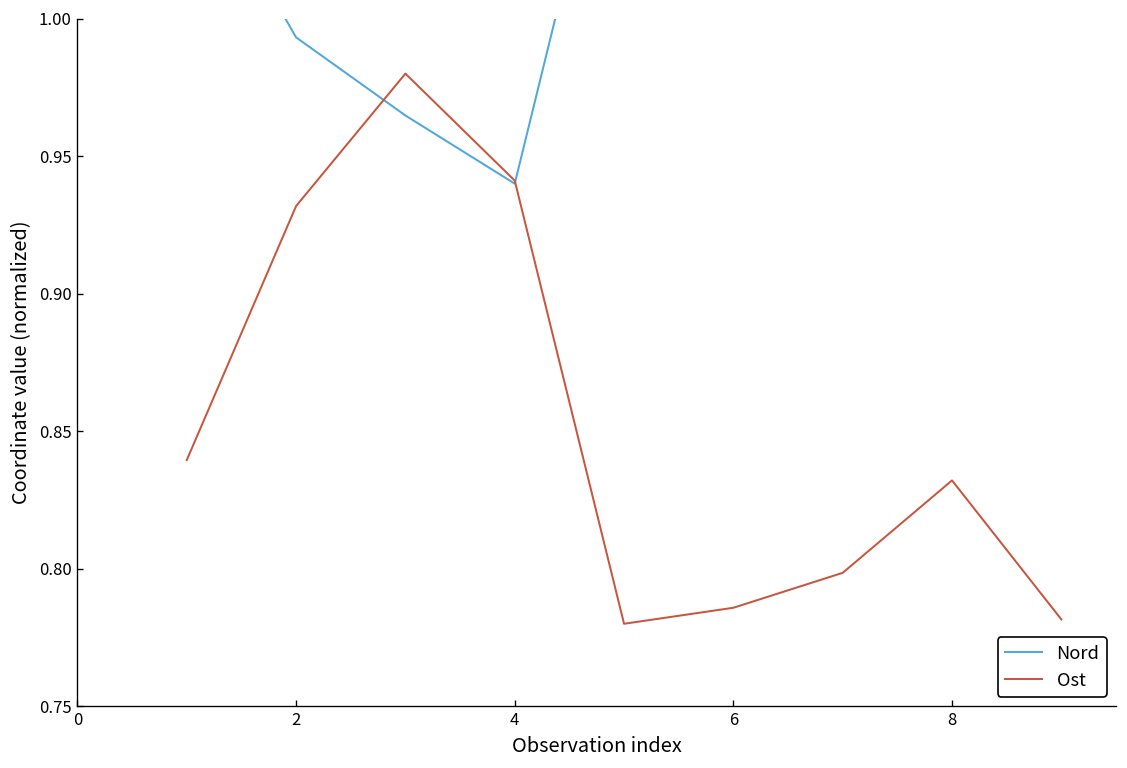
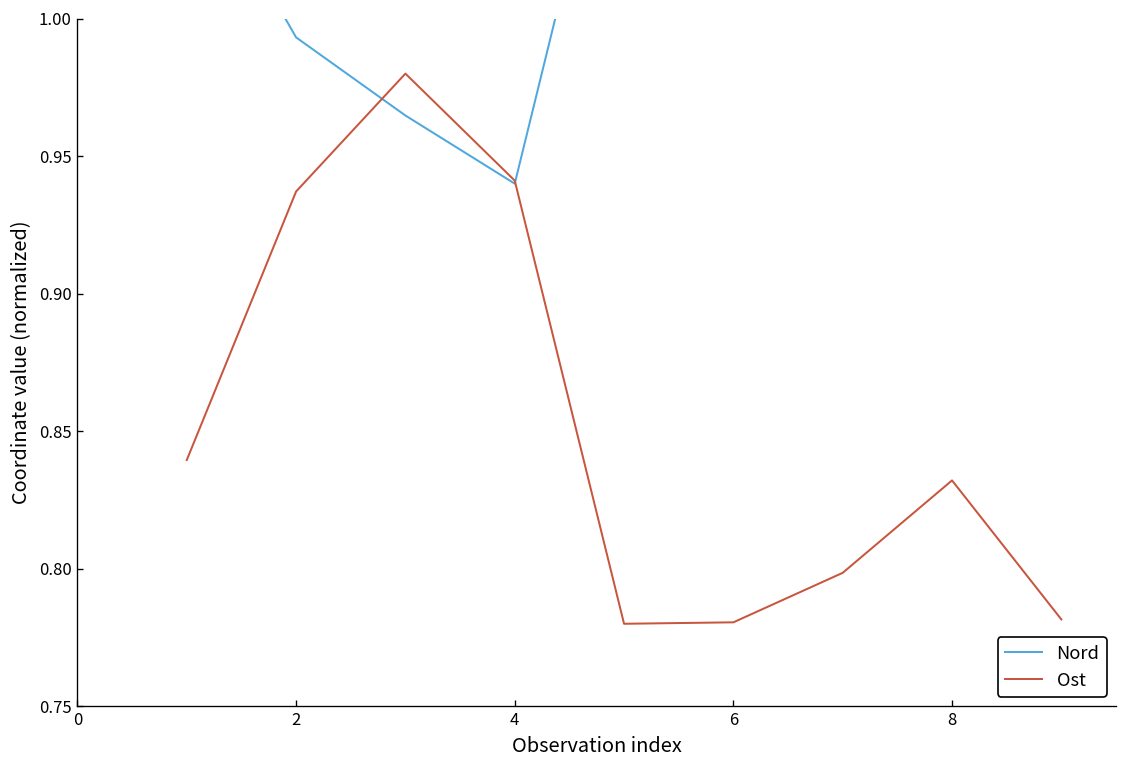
  {
    "Nord": {
      "2": 0.993
    },
    "Ost": {
-     "2": 0.932,
-     "6": 0.786,
+     "2": 0.937,
+     "6": 0.781,
      "8": 0.832
    }
  }
